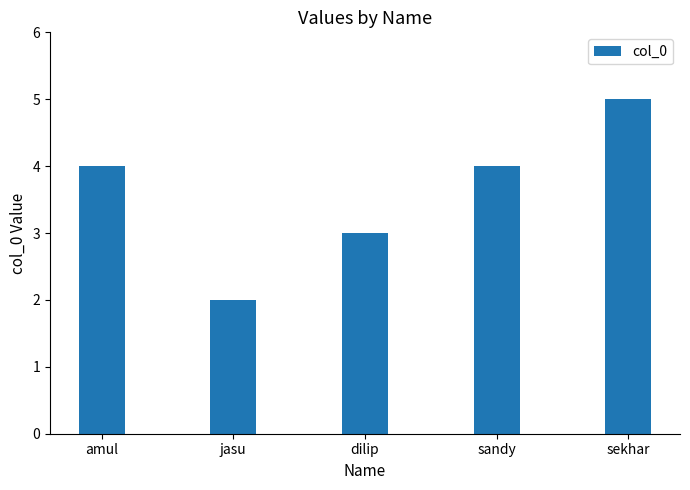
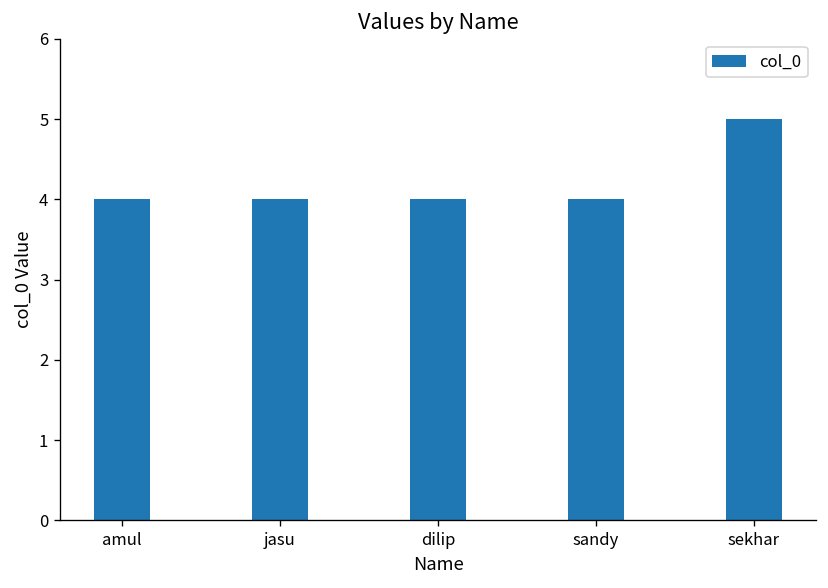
  {
    "amul": 4,
-   "jasu": 2,
-   "dilip": 3,
+   "jasu": 4,
+   "dilip": 4,
    "sandy": 4,
    "sekhar": 5
  }
